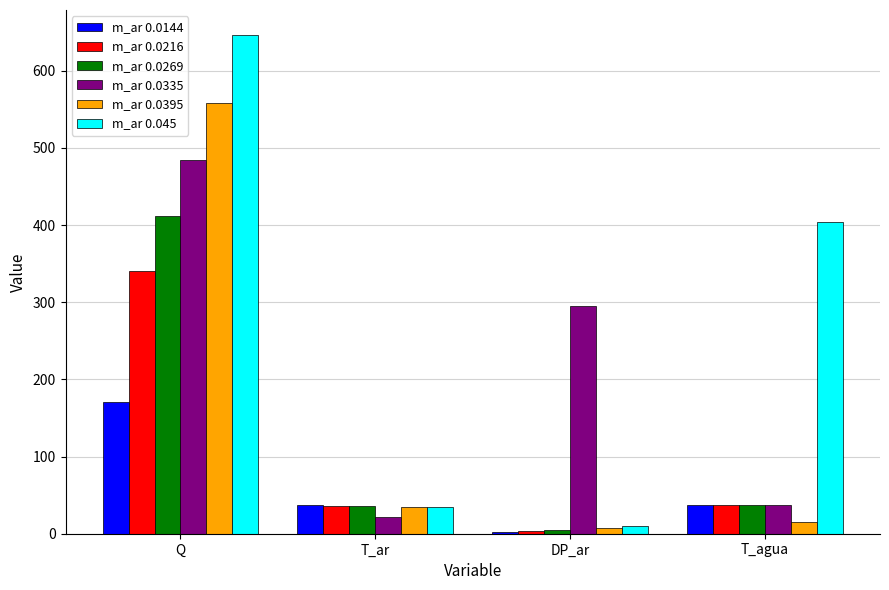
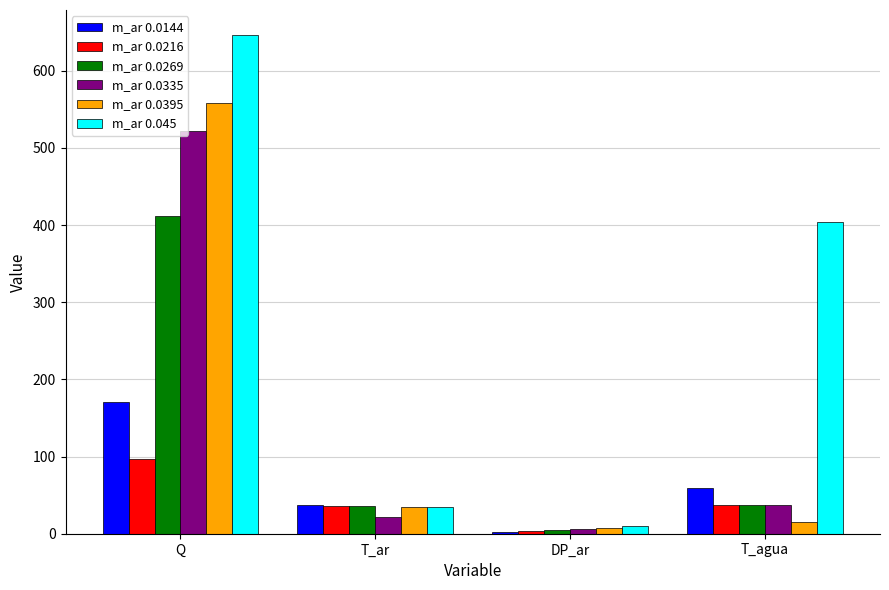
  {
    "m_ar 0.0144": {
      "Q": 170,
      "T_ar": 40,
-     "T_agua": 40
+     "T_agua": 60
    },
    "m_ar 0.0216": {
-     "Q": 340,
+     "Q": 100,
      "T_ar": 40,
      "T_agua": 40
    },
    "m_ar 0.0269": {
      "Q": 410,
      "T_ar": 40,
      "DP_ar": 0,
      "T_agua": 40
    },
    "m_ar 0.0335": {
-     "Q": 480,
+     "Q": 520,
      "T_ar": 20,
-     "DP_ar": 300,
+     "DP_ar": 10,
      "T_agua": 40
    },
    "m_ar 0.0395": {
      "Q": 560,
      "T_ar": 30,
      "DP_ar": 10,
      "T_agua": 20
    },
    "m_ar 0.045": {
      "Q": 650,
      "T_ar": 30,
      "DP_ar": 10,
      "T_agua": 400
    }
  }
